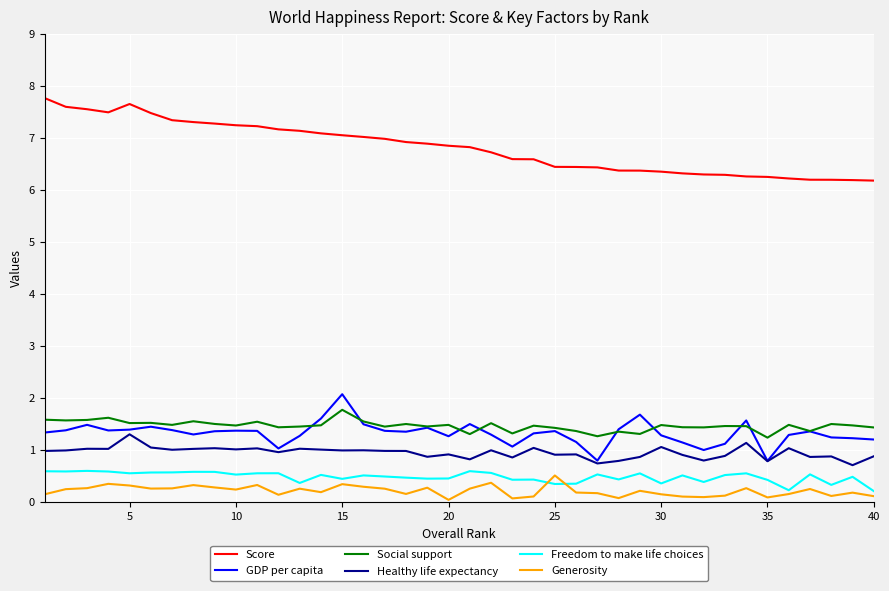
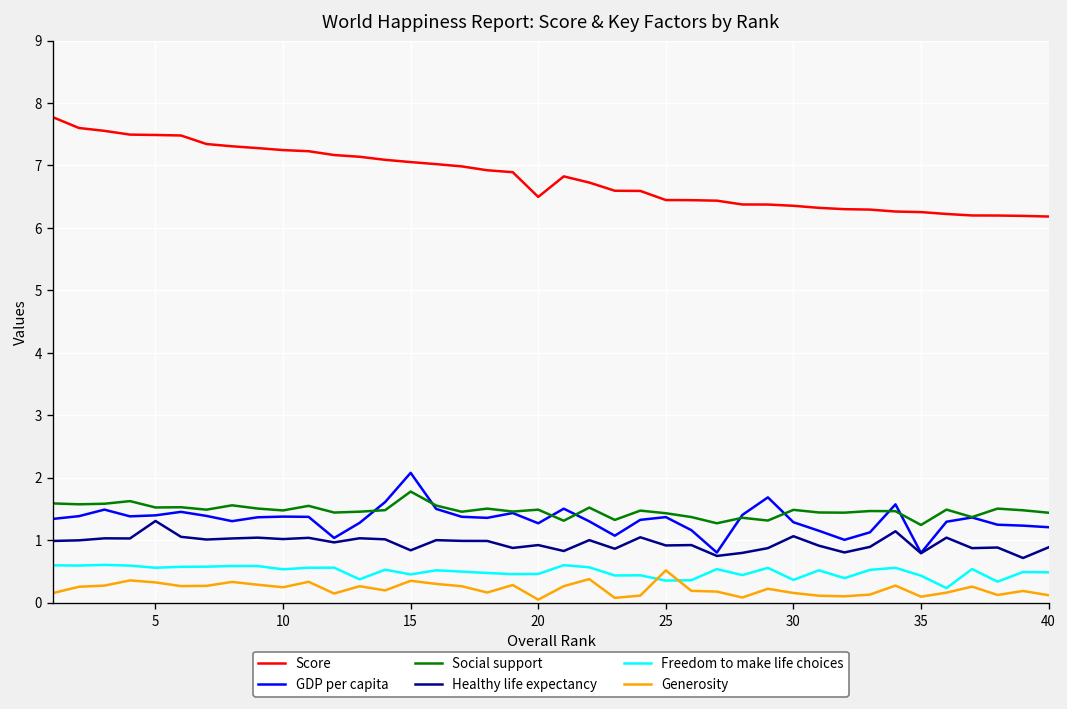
  {
    "Score": {
-     "5": 7.7,
+     "5": 7.5,
      "10": 7.2,
      "15": 7.1,
-     "20": 6.9,
+     "20": 6.5,
      "25": 6.4,
      "30": 6.4,
      "35": 6.3,
      "40": 6.2
    },
    "GDP per capita": {
      "5": 1.4,
      "10": 1.4,
      "15": 2.1,
      "20": 1.3,
      "25": 1.4,
      "30": 1.3,
      "40": 1.2
    },
    "Social support": {
      "5": 1.5,
      "10": 1.5,
      "15": 1.8,
      "20": 1.5,
      "25": 1.4,
      "30": 1.5,
      "35": 1.2,
      "40": 1.4
    },
    "Healthy life expectancy": {
      "5": 1.3,
      "10": 1.0,
-     "15": 1.0,
+     "15": 0.8,
      "20": 0.9,
      "25": 0.9,
      "30": 1.1,
      "40": 0.9
    },
    "Freedom to make life choices": {
      "5": 0.6,
      "10": 0.5,
      "15": 0.5,
      "20": 0.5,
      "25": 0.4,
      "30": 0.4,
      "35": 0.4,
-     "40": 0.2
+     "40": 0.5
    },
    "Generosity": {
      "5": 0.3,
      "10": 0.2,
      "15": 0.3,
      "20": 0.0,
      "25": 0.5,
      "30": 0.2,
      "35": 0.1,
      "40": 0.1
    }
  }
